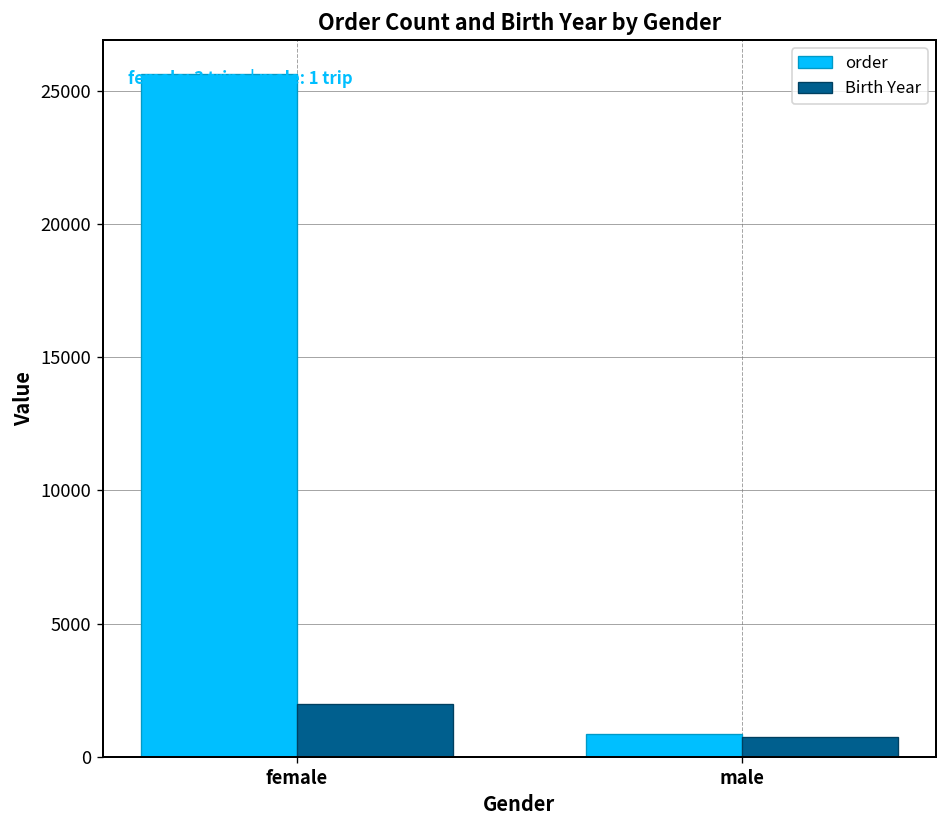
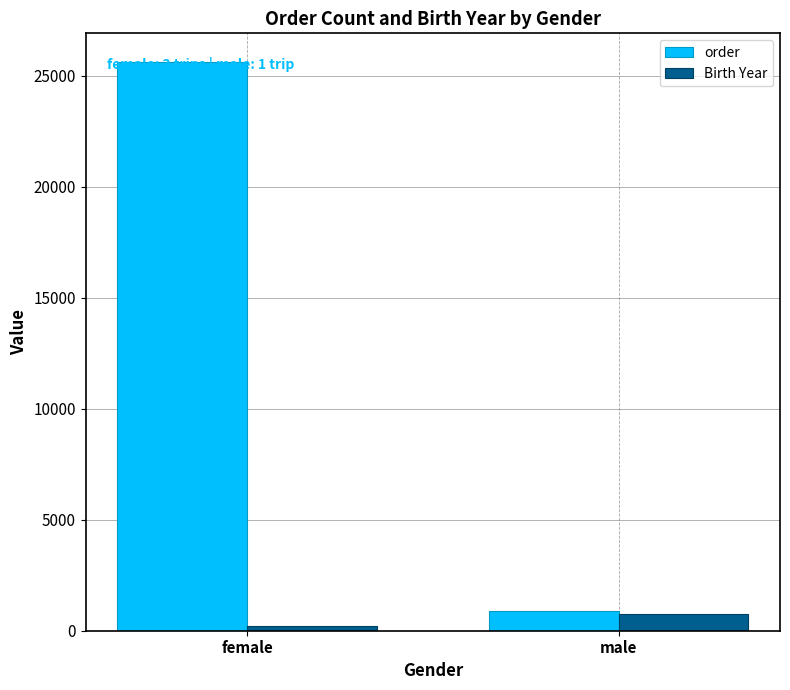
  {
    "order": {
      "male": 900
    },
    "Birth Year": {
-     "female": 2000,
+     "female": 200,
      "male": 800
    }
  }
